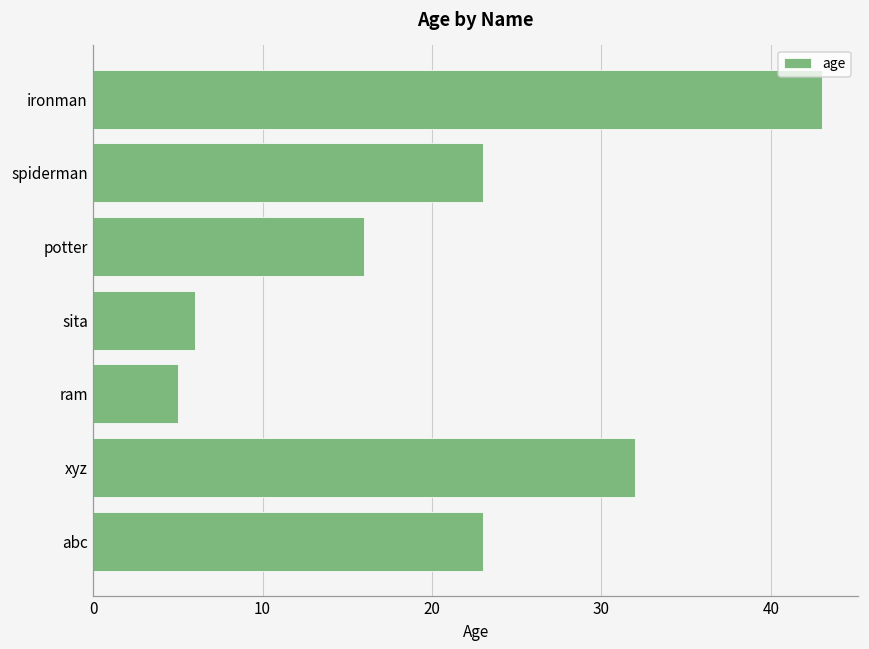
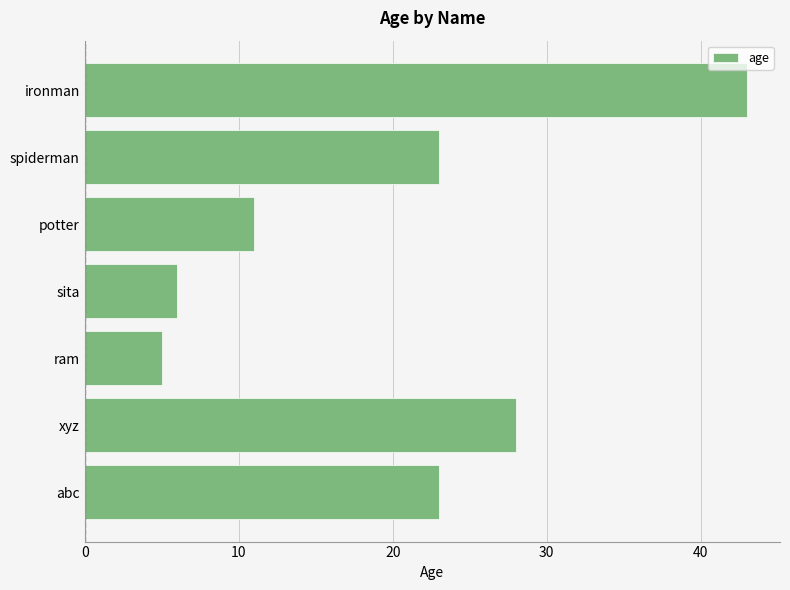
  {
    "ironman": 43,
    "spiderman": 23,
-   "potter": 16,
+   "potter": 11,
    "sita": 6,
    "ram": 5,
-   "xyz": 32,
+   "xyz": 28,
    "abc": 23
  }
